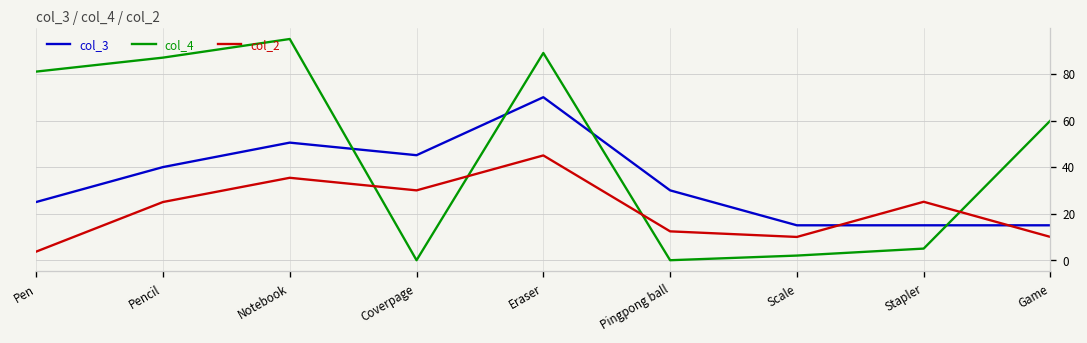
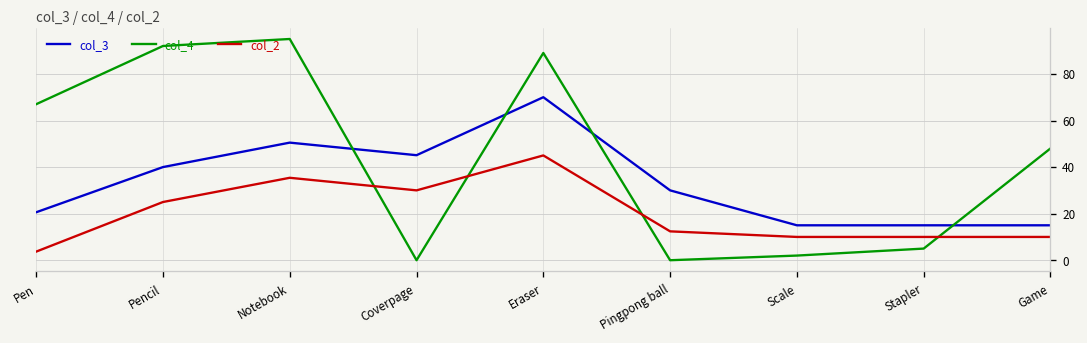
  {
    "col_3": {
-     "Pen": 25,
+     "Pen": 21,
      "Pencil": 40,
      "Notebook": 51,
      "Coverpage": 45,
      "Eraser": 70,
      "Pingpong ball": 30,
      "Scale": 15,
      "Stapler": 15,
      "Game": 15
    },
    "col_4": {
-     "Pen": 81,
-     "Pencil": 87,
+     "Pen": 67,
+     "Pencil": 92,
      "Notebook": 95,
      "Coverpage": 0,
      "Eraser": 89,
      "Pingpong ball": 0,
      "Scale": 2,
      "Stapler": 5,
-     "Game": 60
+     "Game": 48
    },
    "col_2": {
      "Pen": 4,
      "Pencil": 25,
      "Notebook": 35,
      "Coverpage": 30,
      "Eraser": 45,
      "Pingpong ball": 12,
      "Scale": 10,
-     "Stapler": 25,
+     "Stapler": 10,
      "Game": 10
    }
  }
